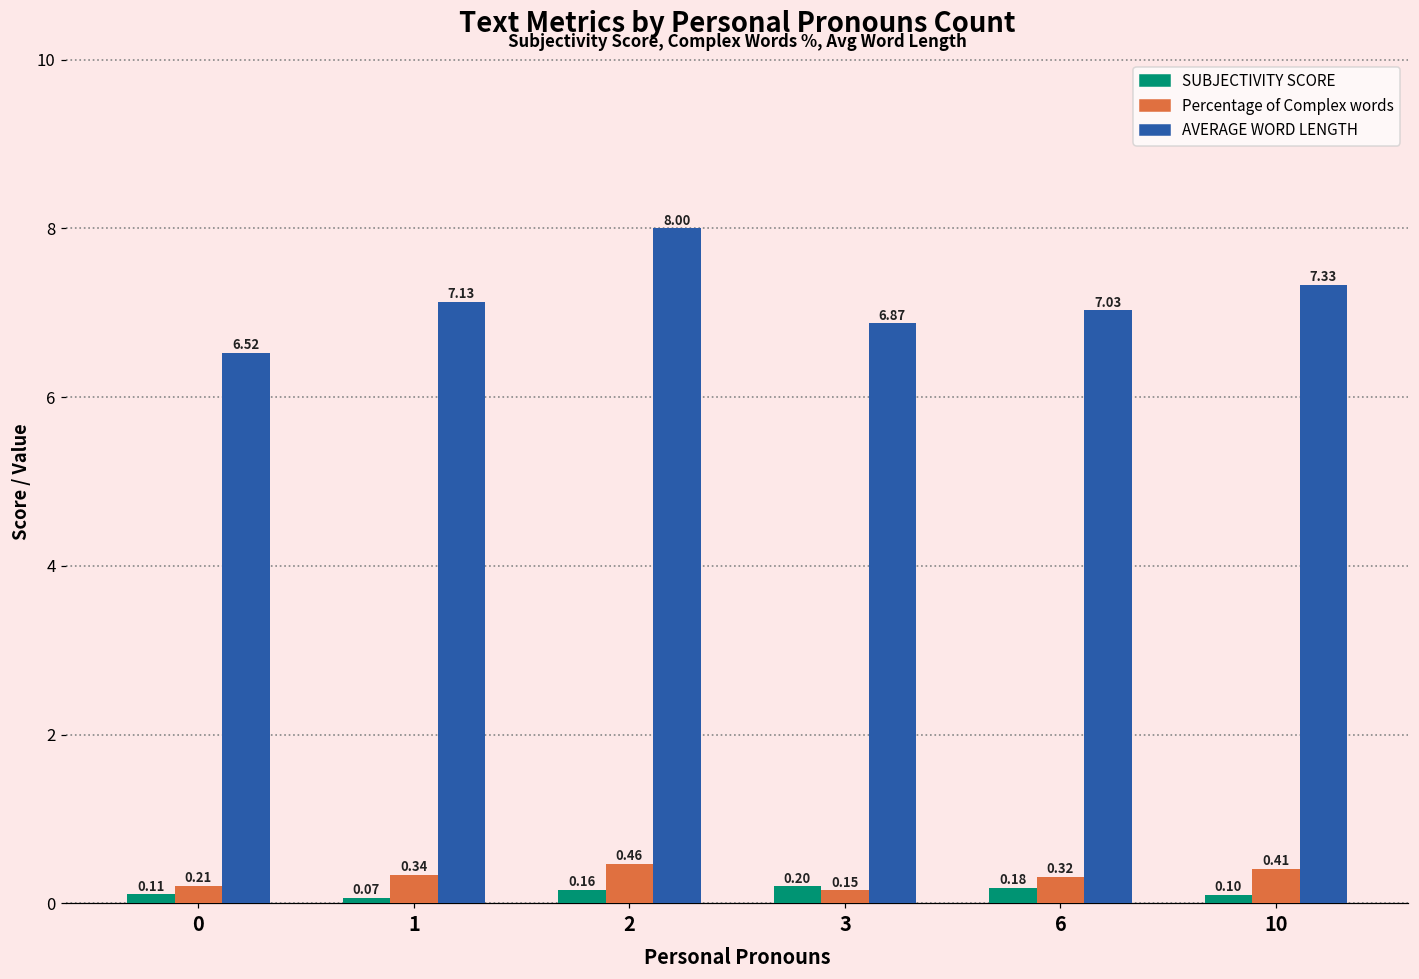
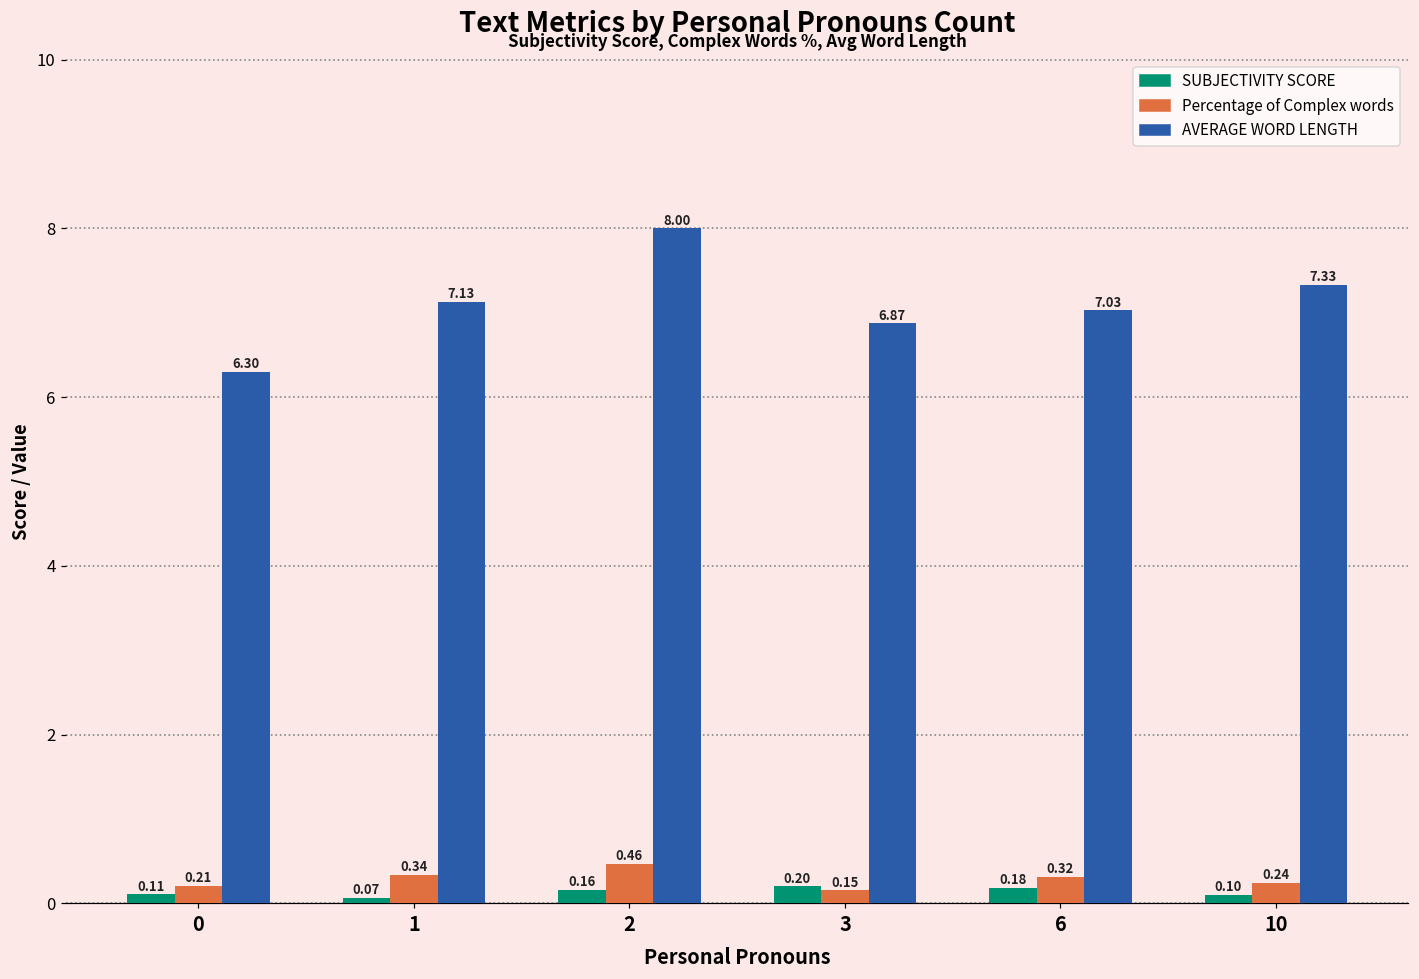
  {
    "SUBJECTIVITY SCORE": {
      "0": 0.11,
      "1": 0.07,
      "2": 0.16,
      "3": 0.20,
      "6": 0.18,
      "10": 0.10
    },
    "Percentage of Complex words": {
      "0": 0.21,
      "1": 0.34,
      "2": 0.46,
      "3": 0.15,
      "6": 0.32,
-     "10": 0.41
+     "10": 0.24
    },
    "AVERAGE WORD LENGTH": {
-     "0": 6.52,
+     "0": 6.30,
      "1": 7.13,
      "2": 8.00,
      "3": 6.87,
      "6": 7.03,
      "10": 7.33
    }
  }
